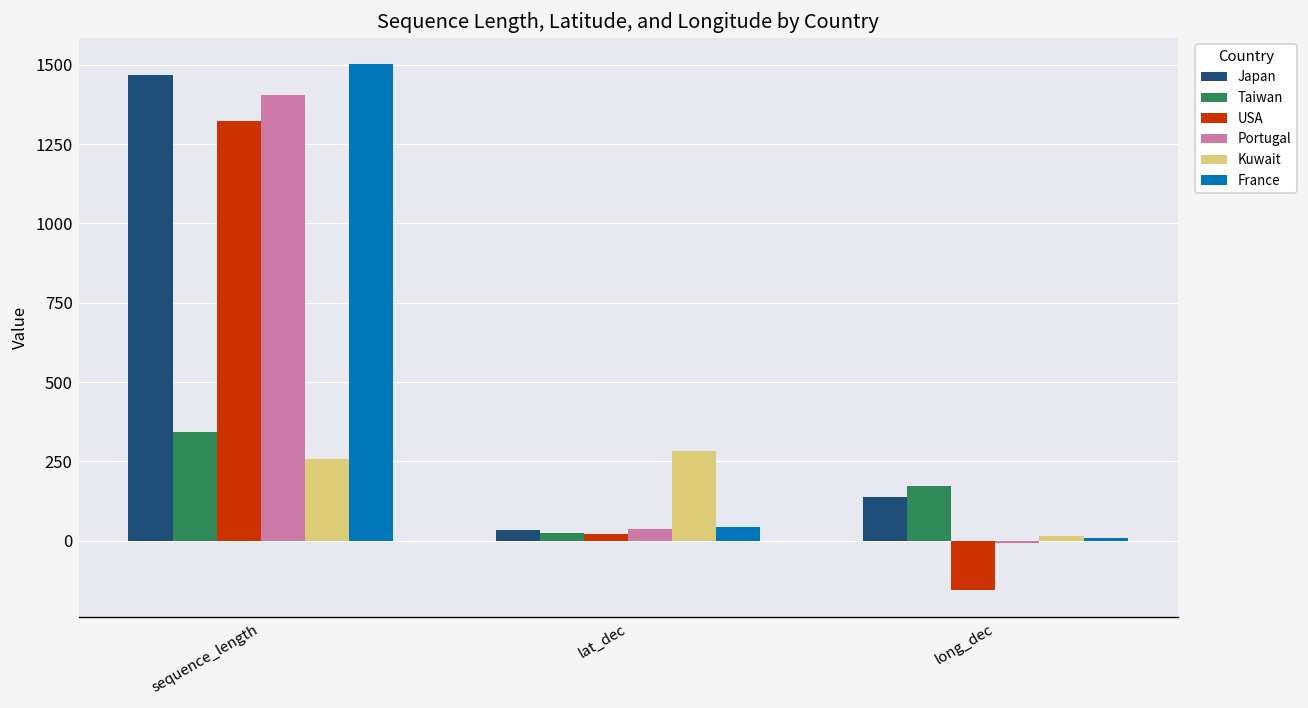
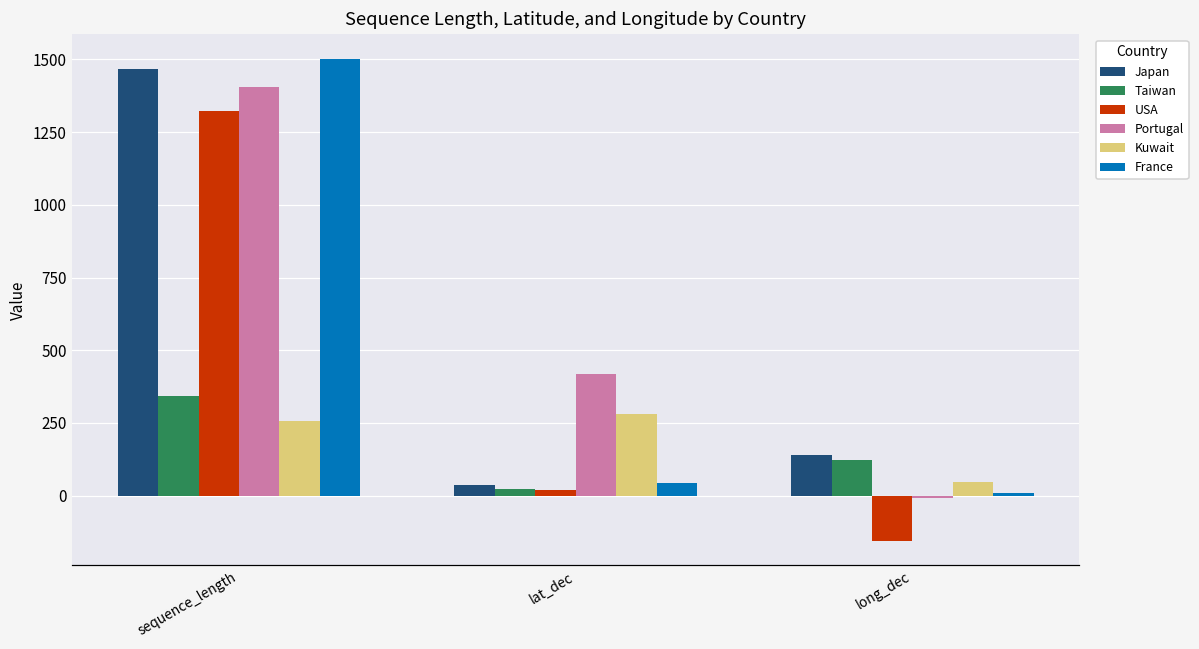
  {
    "Japan": {
      "sequence_length": 1470,
      "lat_dec": 40,
      "long_dec": 140
    },
    "Taiwan": {
      "sequence_length": 340,
      "lat_dec": 20,
-     "long_dec": 170
+     "long_dec": 120
    },
    "USA": {
      "sequence_length": 1320,
      "lat_dec": 20,
      "long_dec": -160
    },
    "Portugal": {
      "sequence_length": 1410,
-     "lat_dec": 40
+     "lat_dec": 420
    },
    "Kuwait": {
      "sequence_length": 260,
      "lat_dec": 280,
-     "long_dec": 20
+     "long_dec": 50
    },
    "France": {
      "sequence_length": 1500,
      "lat_dec": 40
    }
  }
